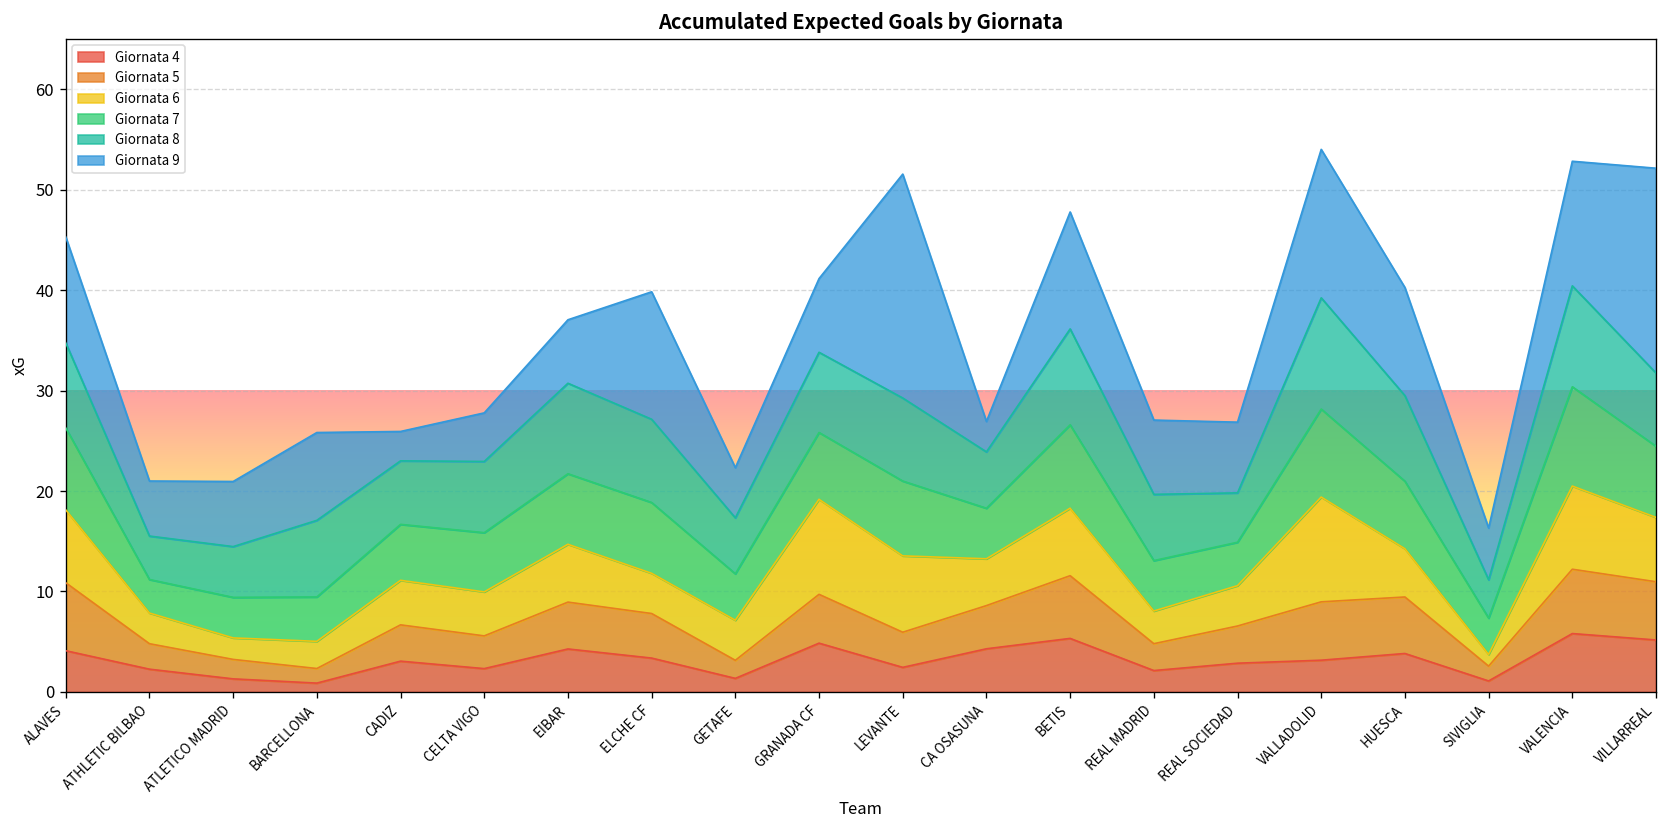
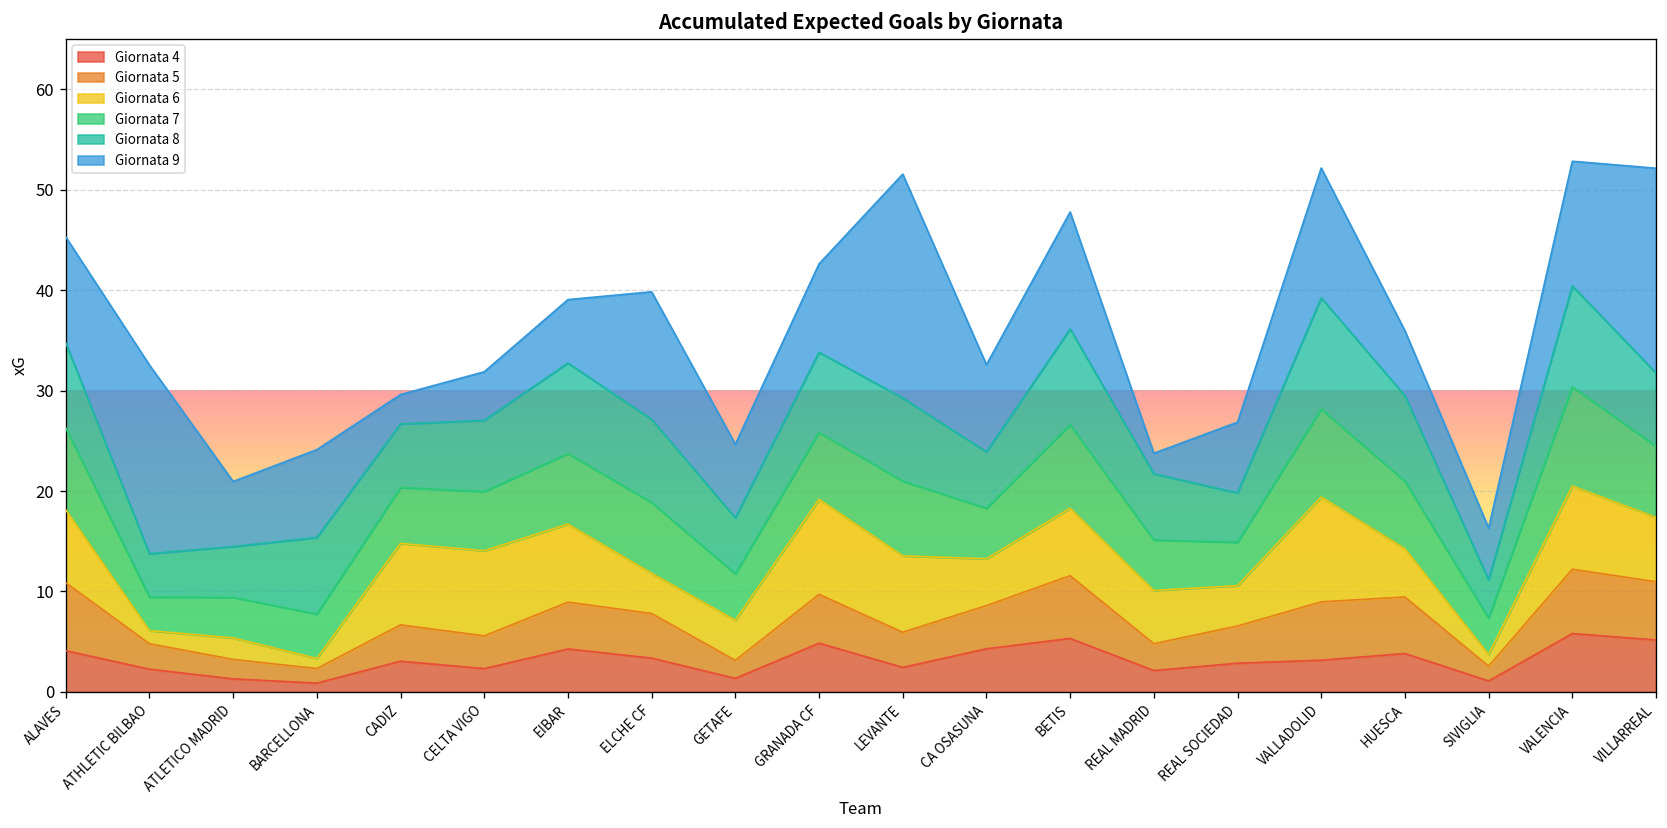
  {
    "Giornata 6": {
      "ALAVES": 7,
-     "ATHLETIC BILBAO": 3,
+     "ATHLETIC BILBAO": 1,
      "ATLETICO MADRID": 2,
-     "BARCELLONA": 3,
-     "CADIZ": 4,
-     "CELTA VIGO": 4,
-     "EIBAR": 6,
+     "BARCELLONA": 1,
+     "CADIZ": 8,
+     "CELTA VIGO": 8,
+     "EIBAR": 8,
      "ELCHE CF": 4,
      "GETAFE": 4,
      "GRANADA CF": 9,
      "LEVANTE": 8,
      "CA OSASUNA": 5,
      "BETIS": 7,
-     "REAL MADRID": 3,
+     "REAL MADRID": 5,
      "REAL SOCIEDAD": 4,
      "VALLADOLID": 10,
      "HUESCA": 5,
      "SIVIGLIA": 1,
      "VALENCIA": 8,
      "VILLARREAL": 6
    },
    "Giornata 9": {
      "ALAVES": 11,
-     "ATHLETIC BILBAO": 5,
+     "ATHLETIC BILBAO": 19,
      "ATLETICO MADRID": 6,
      "BARCELLONA": 9,
      "CADIZ": 3,
      "CELTA VIGO": 5,
      "EIBAR": 6,
      "ELCHE CF": 13,
-     "GETAFE": 5,
-     "GRANADA CF": 7,
+     "GETAFE": 7,
+     "GRANADA CF": 9,
      "LEVANTE": 22,
-     "CA OSASUNA": 3,
+     "CA OSASUNA": 9,
      "BETIS": 12,
-     "REAL MADRID": 7,
+     "REAL MADRID": 2,
      "REAL SOCIEDAD": 7,
-     "VALLADOLID": 15,
-     "HUESCA": 11,
+     "VALLADOLID": 13,
+     "HUESCA": 6,
      "SIVIGLIA": 5,
      "VALENCIA": 12,
      "VILLARREAL": 20
    }
  }
